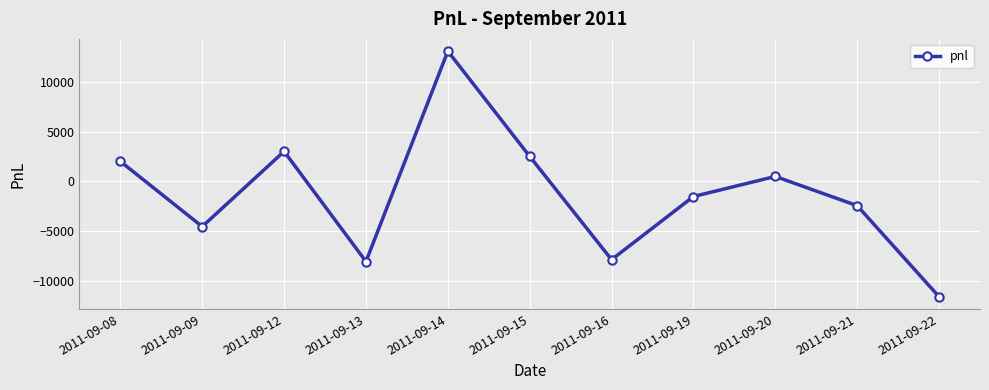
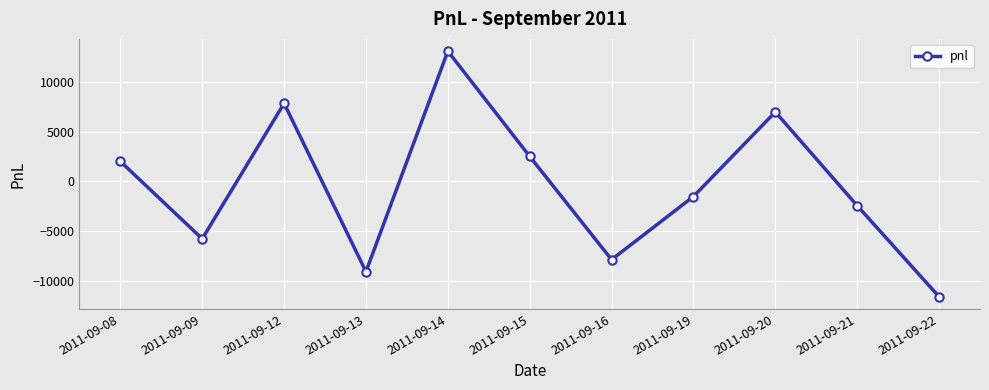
  {
    "2011-09-08": 2000,
-   "2011-09-09": -5000,
-   "2011-09-12": 3000,
-   "2011-09-13": -8000,
+   "2011-09-09": -6000,
+   "2011-09-12": 8000,
+   "2011-09-13": -9000,
    "2011-09-14": 13000,
    "2011-09-15": 3000,
    "2011-09-16": -8000,
    "2011-09-19": -2000,
-   "2011-09-20": 1000,
+   "2011-09-20": 7000,
    "2011-09-21": -2000,
    "2011-09-22": -12000
  }
